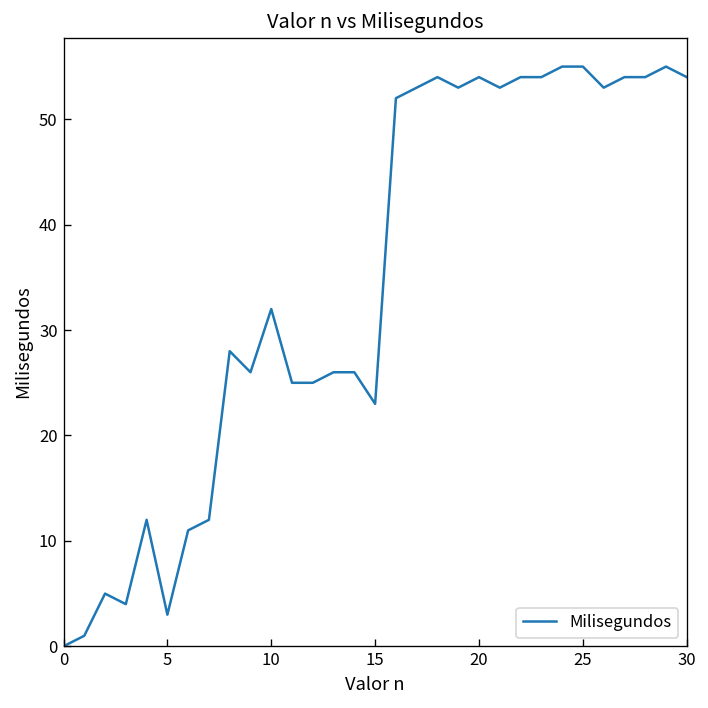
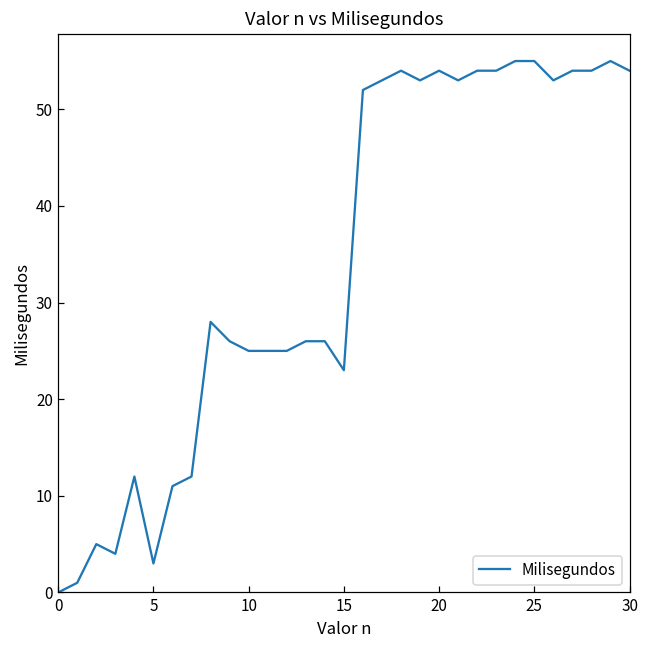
  {
    "0": 0,
    "5": 3,
-   "10": 32,
+   "10": 25,
    "15": 23,
    "20": 54,
    "25": 55,
    "30": 54
  }
